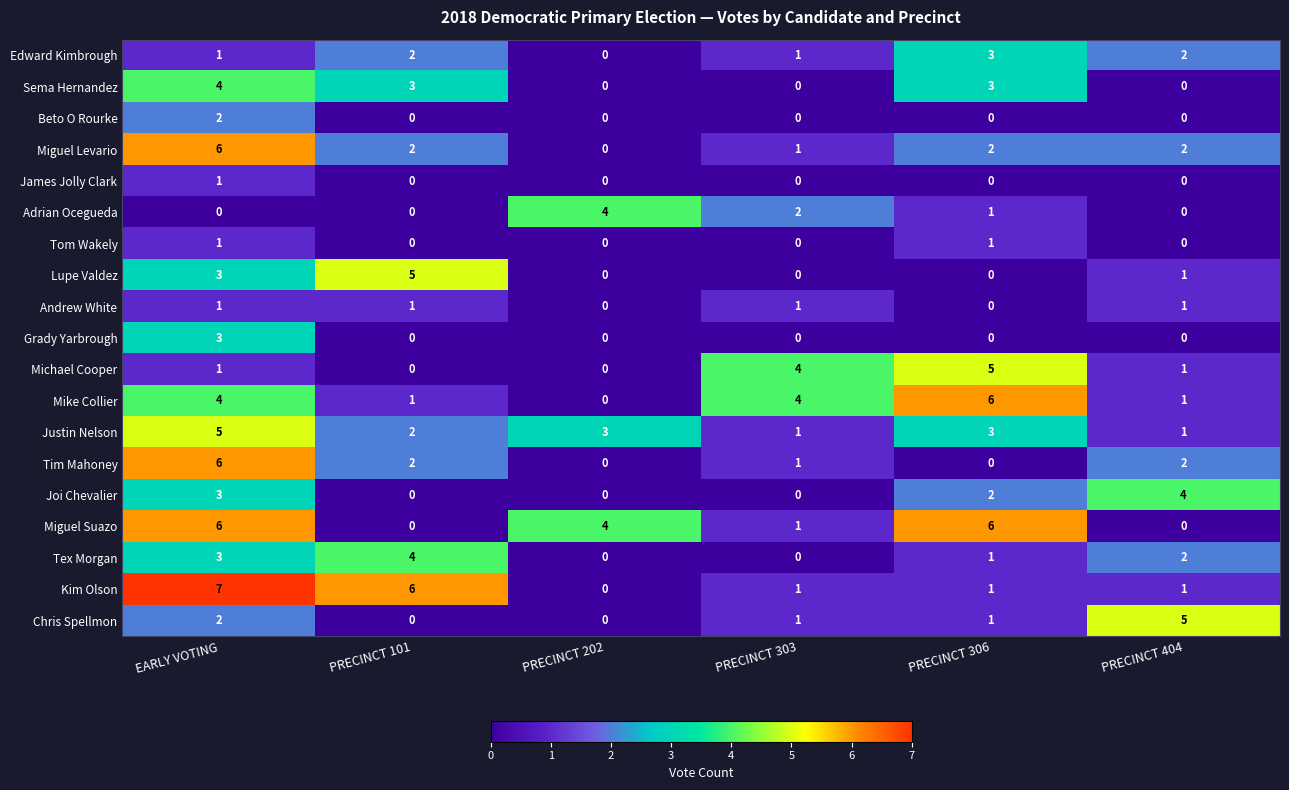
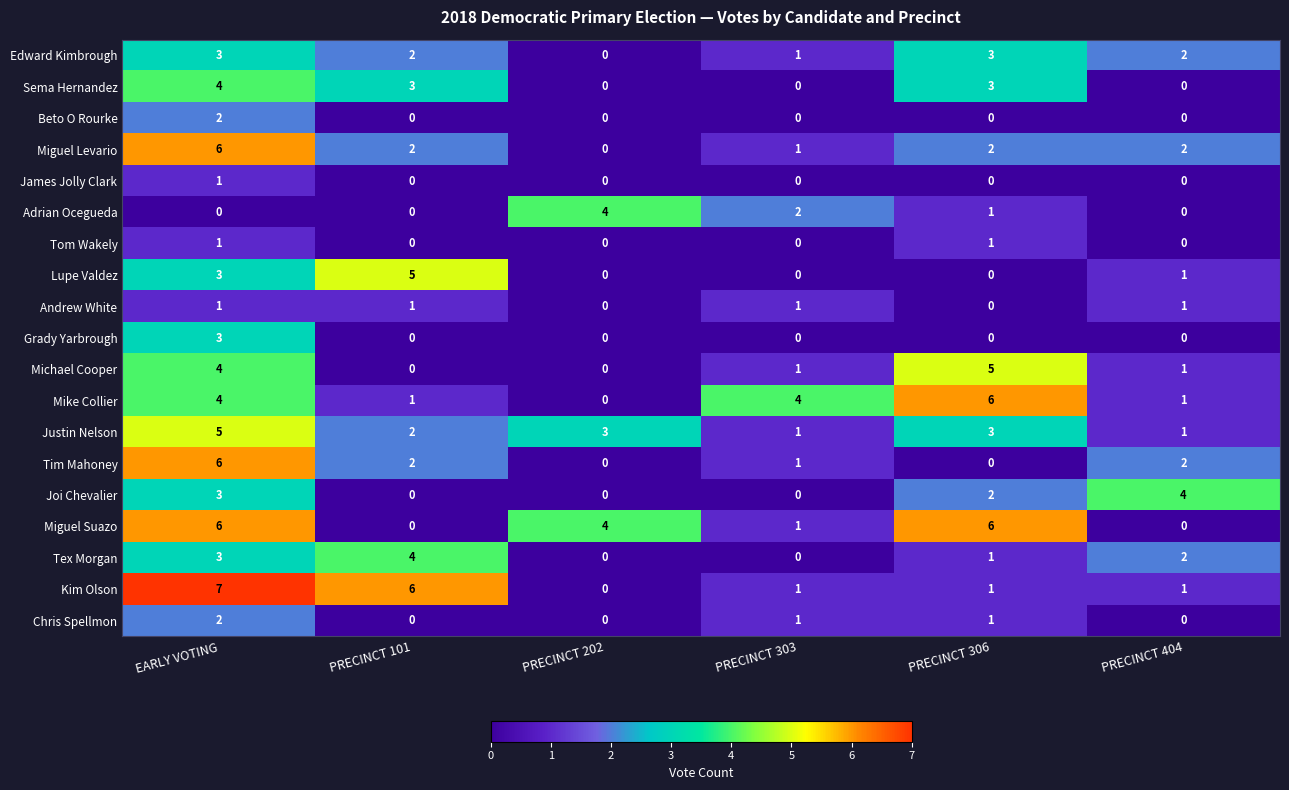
  {
    "Edward Kimbrough": {
-     "EARLY VOTING": 1,
+     "EARLY VOTING": 3,
      "PRECINCT 101": 2,
      "PRECINCT 202": 0,
      "PRECINCT 303": 1,
      "PRECINCT 306": 3,
      "PRECINCT 404": 2
    },
    "Sema Hernandez": {
      "EARLY VOTING": 4,
      "PRECINCT 101": 3,
      "PRECINCT 202": 0,
      "PRECINCT 303": 0,
      "PRECINCT 306": 3,
      "PRECINCT 404": 0
    },
    "Beto O Rourke": {
      "EARLY VOTING": 2,
      "PRECINCT 101": 0,
      "PRECINCT 202": 0,
      "PRECINCT 303": 0,
      "PRECINCT 306": 0,
      "PRECINCT 404": 0
    },
    "Miguel Levario": {
      "EARLY VOTING": 6,
      "PRECINCT 101": 2,
      "PRECINCT 202": 0,
      "PRECINCT 303": 1,
      "PRECINCT 306": 2,
      "PRECINCT 404": 2
    },
    "James Jolly Clark": {
      "EARLY VOTING": 1,
      "PRECINCT 101": 0,
      "PRECINCT 202": 0,
      "PRECINCT 303": 0,
      "PRECINCT 306": 0,
      "PRECINCT 404": 0
    },
    "Adrian Ocegueda": {
      "EARLY VOTING": 0,
      "PRECINCT 101": 0,
      "PRECINCT 202": 4,
      "PRECINCT 303": 2,
      "PRECINCT 306": 1,
      "PRECINCT 404": 0
    },
    "Tom Wakely": {
      "EARLY VOTING": 1,
      "PRECINCT 101": 0,
      "PRECINCT 202": 0,
      "PRECINCT 303": 0,
      "PRECINCT 306": 1,
      "PRECINCT 404": 0
    },
    "Lupe Valdez": {
      "EARLY VOTING": 3,
      "PRECINCT 101": 5,
      "PRECINCT 202": 0,
      "PRECINCT 303": 0,
      "PRECINCT 306": 0,
      "PRECINCT 404": 1
    },
    "Andrew White": {
      "EARLY VOTING": 1,
      "PRECINCT 101": 1,
      "PRECINCT 202": 0,
      "PRECINCT 303": 1,
      "PRECINCT 306": 0,
      "PRECINCT 404": 1
    },
    "Grady Yarbrough": {
      "EARLY VOTING": 3,
      "PRECINCT 101": 0,
      "PRECINCT 202": 0,
      "PRECINCT 303": 0,
      "PRECINCT 306": 0,
      "PRECINCT 404": 0
    },
    "Michael Cooper": {
-     "EARLY VOTING": 1,
+     "EARLY VOTING": 4,
      "PRECINCT 101": 0,
      "PRECINCT 202": 0,
-     "PRECINCT 303": 4,
+     "PRECINCT 303": 1,
      "PRECINCT 306": 5,
      "PRECINCT 404": 1
    },
    "Mike Collier": {
      "EARLY VOTING": 4,
      "PRECINCT 101": 1,
      "PRECINCT 202": 0,
      "PRECINCT 303": 4,
      "PRECINCT 306": 6,
      "PRECINCT 404": 1
    },
    "Justin Nelson": {
      "EARLY VOTING": 5,
      "PRECINCT 101": 2,
      "PRECINCT 202": 3,
      "PRECINCT 303": 1,
      "PRECINCT 306": 3,
      "PRECINCT 404": 1
    },
    "Tim Mahoney": {
      "EARLY VOTING": 6,
      "PRECINCT 101": 2,
      "PRECINCT 202": 0,
      "PRECINCT 303": 1,
      "PRECINCT 306": 0,
      "PRECINCT 404": 2
    },
    "Joi Chevalier": {
      "EARLY VOTING": 3,
      "PRECINCT 101": 0,
      "PRECINCT 202": 0,
      "PRECINCT 303": 0,
      "PRECINCT 306": 2,
      "PRECINCT 404": 4
    },
    "Miguel Suazo": {
      "EARLY VOTING": 6,
      "PRECINCT 101": 0,
      "PRECINCT 202": 4,
      "PRECINCT 303": 1,
      "PRECINCT 306": 6,
      "PRECINCT 404": 0
    },
    "Tex Morgan": {
      "EARLY VOTING": 3,
      "PRECINCT 101": 4,
      "PRECINCT 202": 0,
      "PRECINCT 303": 0,
      "PRECINCT 306": 1,
      "PRECINCT 404": 2
    },
    "Kim Olson": {
      "EARLY VOTING": 7,
      "PRECINCT 101": 6,
      "PRECINCT 202": 0,
      "PRECINCT 303": 1,
      "PRECINCT 306": 1,
      "PRECINCT 404": 1
    },
    "Chris Spellmon": {
      "EARLY VOTING": 2,
      "PRECINCT 101": 0,
      "PRECINCT 202": 0,
      "PRECINCT 303": 1,
      "PRECINCT 306": 1,
-     "PRECINCT 404": 5
+     "PRECINCT 404": 0
    }
  }
